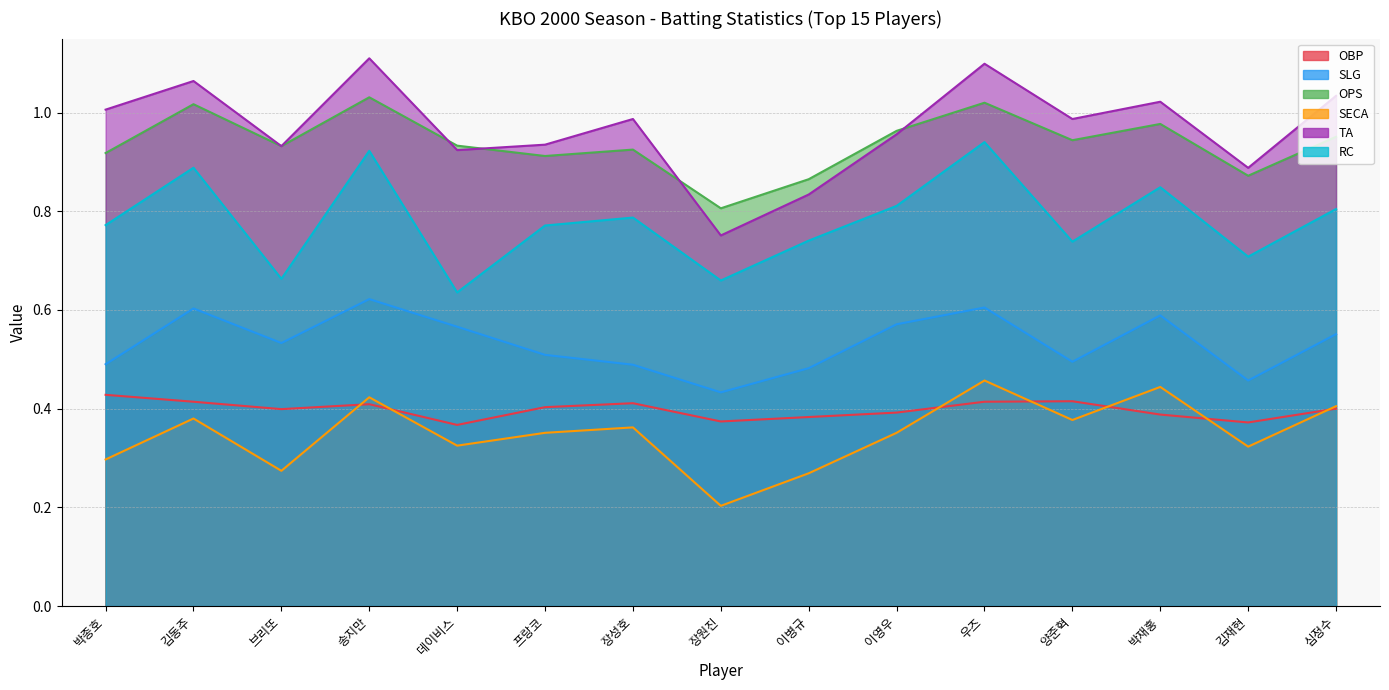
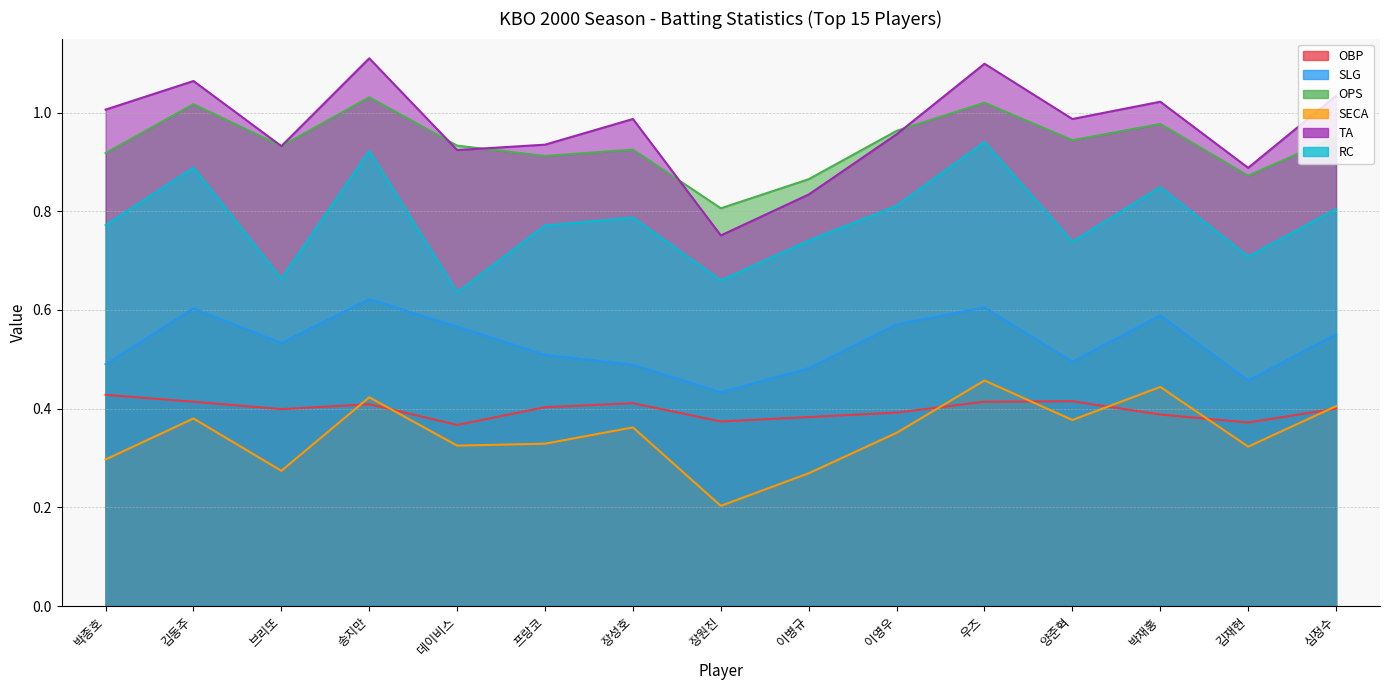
  {
    "OBP": {
      "박종호": 0.43,
      "김동주": 0.41,
      "브리또": 0.40,
      "송지만": 0.41,
      "데이비스": 0.37,
      "프랑코": 0.40,
      "장성호": 0.41,
      "장원진": 0.37,
      "이병규": 0.38,
      "이영우": 0.39,
      "우즈": 0.41,
      "양준혁": 0.42,
      "박재홍": 0.39,
      "김재현": 0.37
    },
    "OPS": {
      "박종호": 0.92,
      "김동주": 1.02,
      "송지만": 1.03,
      "데이비스": 0.93,
      "프랑코": 0.91,
      "장성호": 0.93,
      "장원진": 0.81,
      "이병규": 0.87,
      "이영우": 0.96,
      "우즈": 1.02,
      "양준혁": 0.94,
      "박재홍": 0.98,
      "김재현": 0.87
    },
    "SECA": {
      "박종호": 0.30,
      "김동주": 0.38,
      "브리또": 0.27,
      "송지만": 0.42,
      "데이비스": 0.33,
-     "프랑코": 0.35,
+     "프랑코": 0.33,
      "장성호": 0.36,
      "장원진": 0.20,
      "이병규": 0.27,
      "이영우": 0.35,
      "우즈": 0.46,
      "양준혁": 0.38,
      "박재홍": 0.44,
      "김재현": 0.32
    },
    "TA": {
      "박종호": 1.01,
      "김동주": 1.06,
      "송지만": 1.11,
      "데이비스": 0.92,
      "프랑코": 0.94,
      "장성호": 0.99,
      "장원진": 0.75,
      "이병규": 0.83,
      "이영우": 0.96,
      "우즈": 1.10,
      "양준혁": 0.99,
      "박재홍": 1.02,
      "김재현": 0.89
    }
  }
